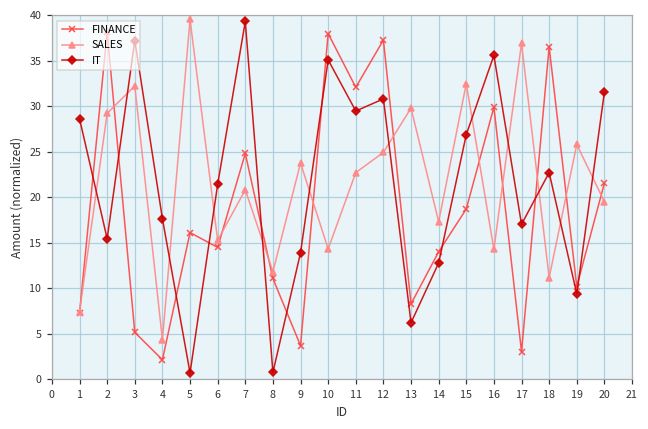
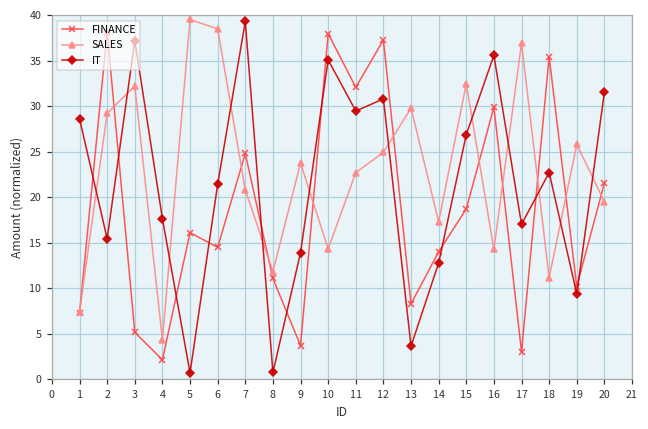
  {
    "FINANCE": {
      "3": 5,
      "4": 2,
      "5": 16,
      "6": 14,
      "7": 25,
      "8": 11,
      "9": 4,
      "10": 38,
      "11": 32,
      "12": 37,
      "13": 8,
      "14": 14,
      "15": 19,
      "16": 30,
      "17": 3,
-     "18": 37,
+     "18": 35,
      "19": 10,
      "20": 22
    },
    "SALES": {
      "2": 29,
      "3": 32,
      "4": 4,
      "5": 40,
-     "6": 15,
+     "6": 39,
      "7": 21,
      "8": 12,
      "9": 24,
      "10": 14,
      "11": 23,
      "12": 25,
      "13": 30,
      "14": 17,
      "15": 32,
      "16": 14,
      "17": 37,
      "18": 11,
      "19": 26,
      "20": 20
    },
    "IT": {
      "1": 29,
      "2": 15,
      "4": 18,
      "5": 1,
      "6": 21,
      "7": 39,
      "8": 1,
      "9": 14,
      "10": 35,
      "11": 29,
      "12": 31,
-     "13": 6,
+     "13": 4,
      "14": 13,
      "15": 27,
      "16": 36,
      "17": 17,
      "18": 23,
      "19": 9,
      "20": 32
    }
  }
